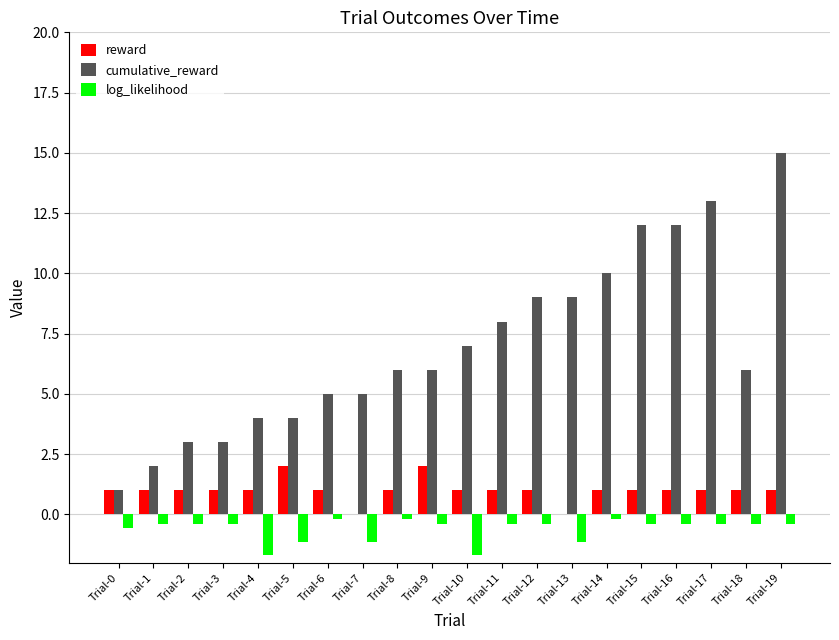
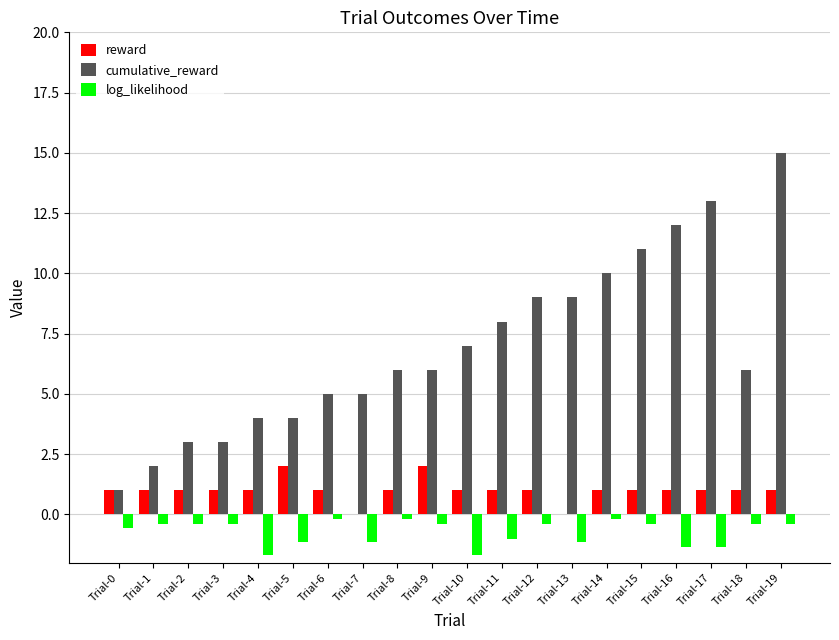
  {
    "reward": {
      "Trial-0": 1.0,
      "Trial-1": 1.0,
      "Trial-2": 1.0,
      "Trial-3": 1.0,
      "Trial-4": 1.0,
      "Trial-5": 2.0,
      "Trial-6": 1.0,
      "Trial-7": 0.0,
      "Trial-8": 1.0,
      "Trial-9": 2.0,
      "Trial-10": 1.0,
      "Trial-11": 1.0,
      "Trial-12": 1.0,
      "Trial-13": 0.0,
      "Trial-14": 1.0,
      "Trial-15": 1.0,
      "Trial-16": 1.0,
      "Trial-17": 1.0,
      "Trial-18": 1.0,
      "Trial-19": 1.0
    },
    "cumulative_reward": {
      "Trial-0": 1,
      "Trial-1": 2,
      "Trial-2": 3,
      "Trial-3": 3,
      "Trial-4": 4,
      "Trial-5": 4,
      "Trial-6": 5,
      "Trial-7": 5,
      "Trial-8": 6,
      "Trial-9": 6,
      "Trial-10": 7,
      "Trial-11": 8,
      "Trial-12": 9,
      "Trial-13": 9,
      "Trial-14": 10,
-     "Trial-15": 12,
+     "Trial-15": 11,
      "Trial-16": 12,
      "Trial-17": 13,
      "Trial-18": 6,
      "Trial-19": 15
    },
    "log_likelihood": {
      "Trial-0": -0.6,
      "Trial-1": -0.4,
      "Trial-2": -0.4,
      "Trial-3": -0.4,
      "Trial-4": -1.7,
      "Trial-5": -1.1,
      "Trial-6": -0.2,
      "Trial-7": -1.1,
      "Trial-8": -0.2,
      "Trial-9": -0.4,
      "Trial-10": -1.7,
-     "Trial-11": -0.4,
+     "Trial-11": -1.0,
      "Trial-12": -0.4,
      "Trial-13": -1.1,
      "Trial-14": -0.2,
      "Trial-15": -0.4,
-     "Trial-16": -0.4,
-     "Trial-17": -0.4,
+     "Trial-16": -1.4,
+     "Trial-17": -1.3,
      "Trial-18": -0.4,
      "Trial-19": -0.4
    }
  }
